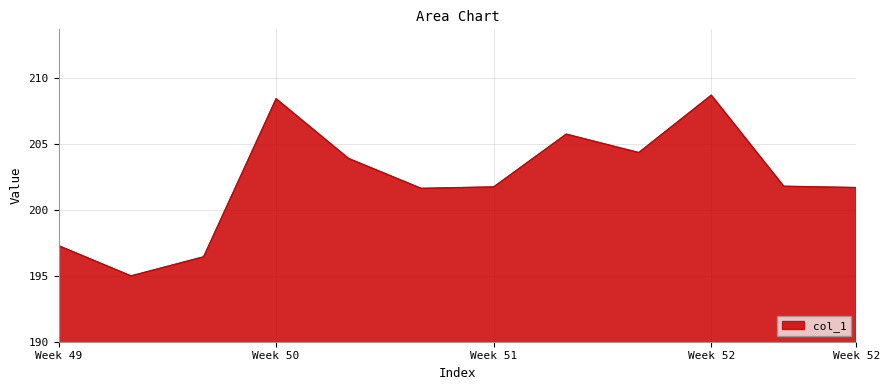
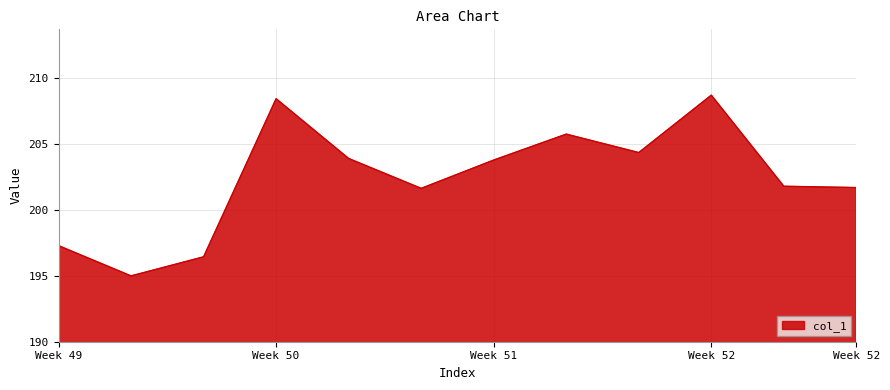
  {
    "Week 49": 197.3,
    "Week 50": 208.5,
-   "Week 51": 201.8
+   "Week 51": 203.8
  }
